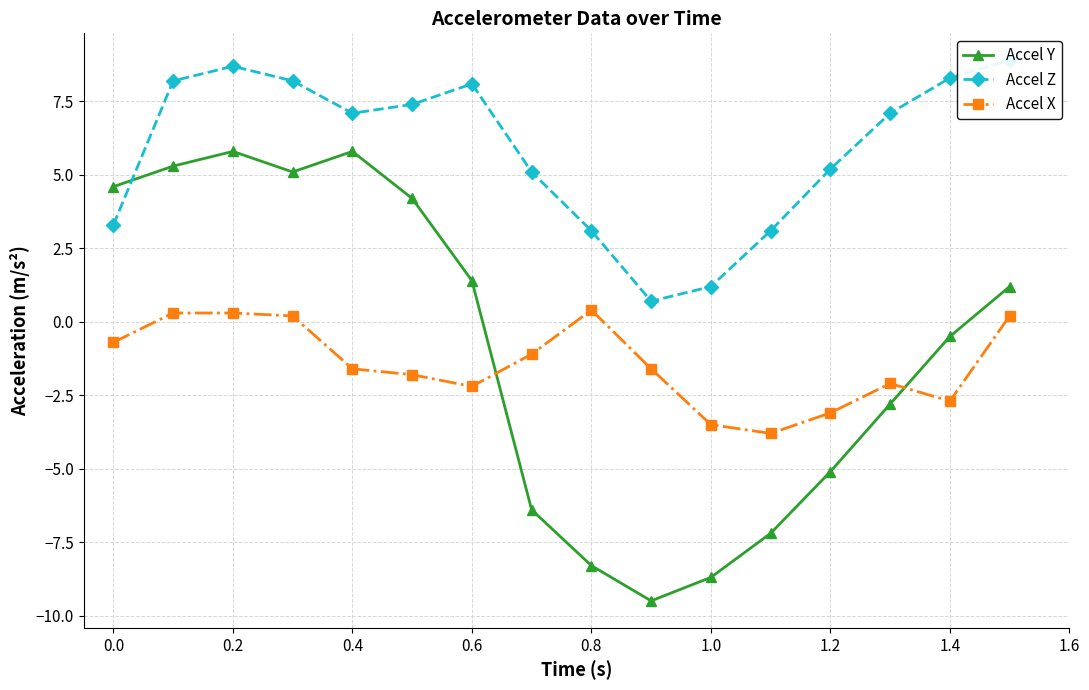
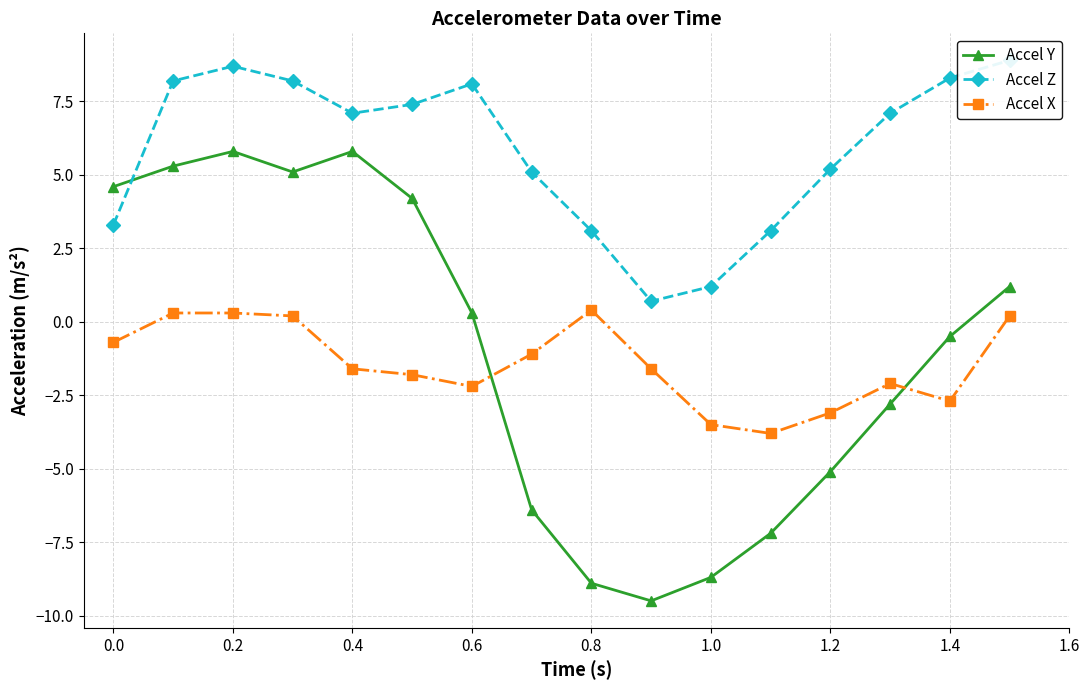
  {
    "Accel Y": {
      "0.0": 4.6,
      "0.2": 5.8,
      "0.4": 5.8,
-     "0.6": 1.4,
-     "0.8": -8.3,
+     "0.6": 0.3,
+     "0.8": -8.9,
      "1.0": -8.7,
      "1.2": -5.1,
      "1.4": -0.5
    },
    "Accel Z": {
      "0.0": 3.3,
      "0.2": 8.7,
      "0.4": 7.1,
      "0.6": 8.1,
      "0.8": 3.1,
      "1.0": 1.2,
      "1.2": 5.2,
      "1.4": 8.3
    },
    "Accel X": {
      "0.0": -0.7,
      "0.2": 0.3,
      "0.4": -1.6,
      "0.6": -2.2,
      "0.8": 0.4,
      "1.0": -3.5,
      "1.2": -3.1,
      "1.4": -2.7
    }
  }
